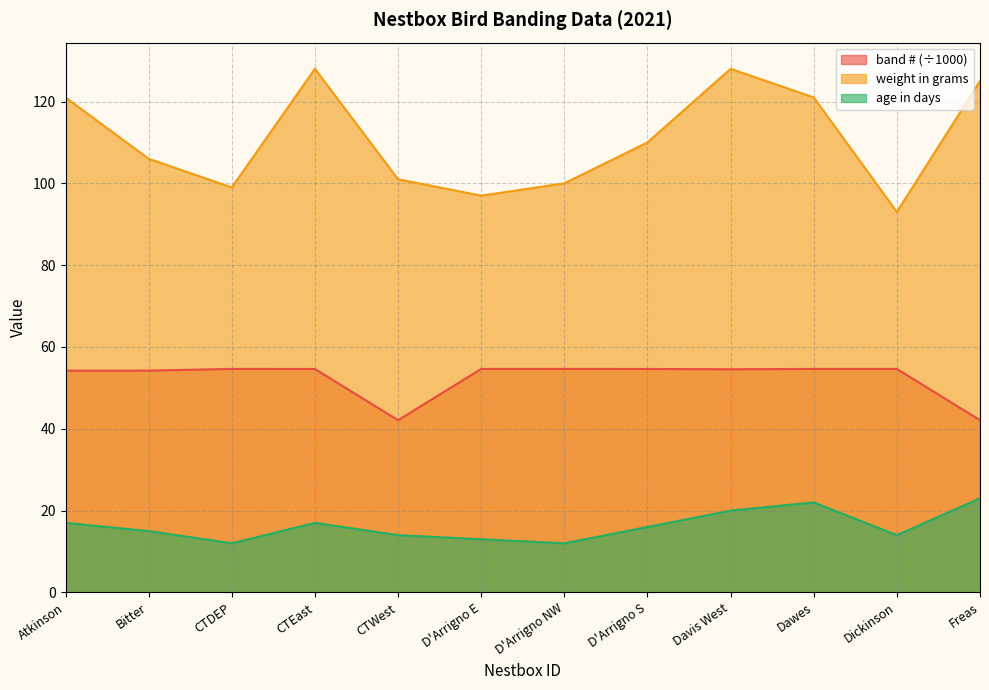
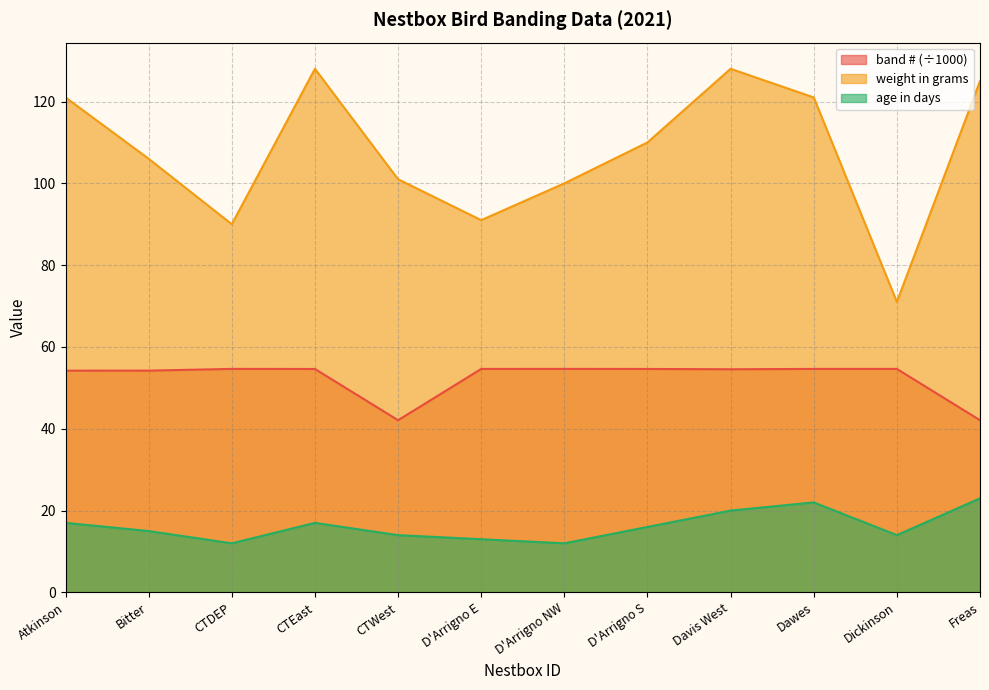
  {
    "band # (÷1000)": {
      "Atkinson": 54,
      "Bitter": 54,
      "CTDEP": 55,
      "CTEast": 55,
      "CTWest": 42,
      "D'Arrigno E": 55,
      "D'Arrigno NW": 55,
      "D'Arrigno S": 55,
      "Davis West": 55,
      "Dawes": 55,
      "Dickinson": 55,
      "Freas": 42
    },
    "weight in grams": {
      "Atkinson": 121,
      "Bitter": 106,
-     "CTDEP": 99,
+     "CTDEP": 90,
      "CTEast": 128,
      "CTWest": 101,
-     "D'Arrigno E": 97,
+     "D'Arrigno E": 91,
      "D'Arrigno NW": 100,
      "D'Arrigno S": 110,
      "Davis West": 128,
      "Dawes": 121,
-     "Dickinson": 93,
+     "Dickinson": 71,
      "Freas": 125
    },
    "age in days": {
      "Atkinson": 17,
      "Bitter": 15,
      "CTDEP": 12,
      "CTEast": 17,
      "CTWest": 14,
      "D'Arrigno E": 13,
      "D'Arrigno NW": 12,
      "D'Arrigno S": 16,
      "Davis West": 20,
      "Dawes": 22,
      "Dickinson": 14,
      "Freas": 23
    }
  }
